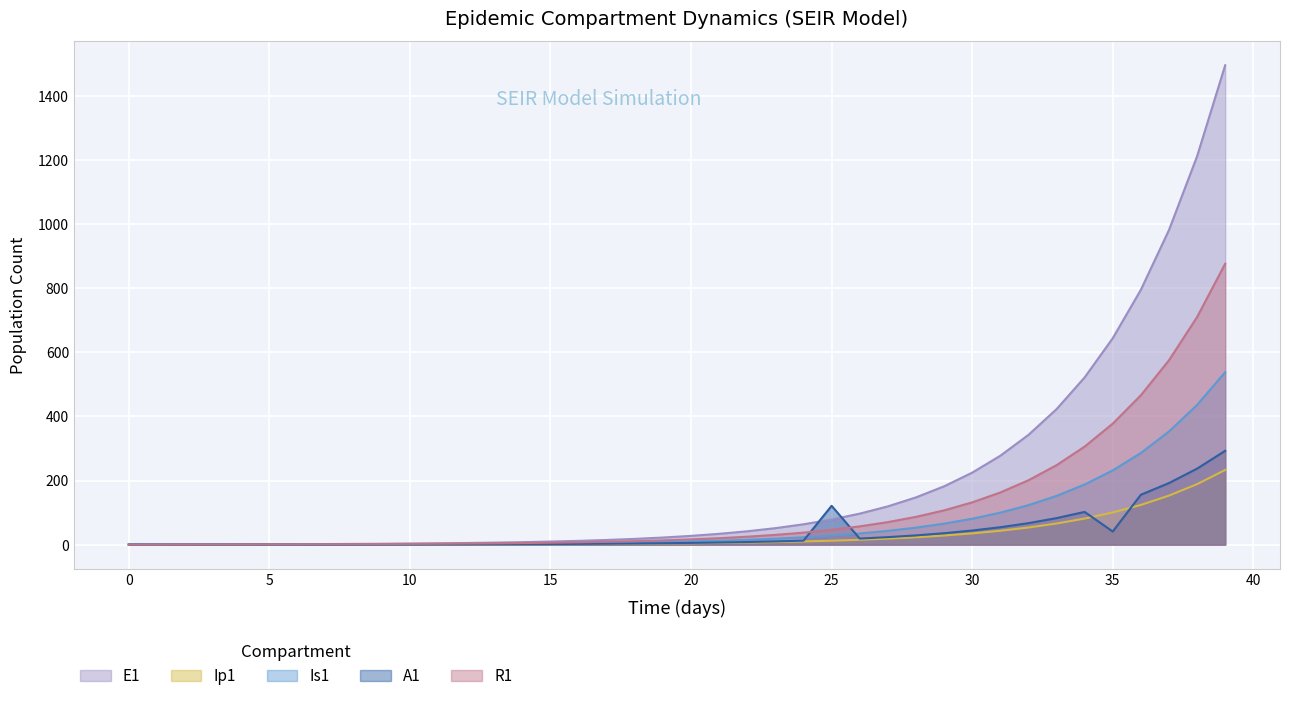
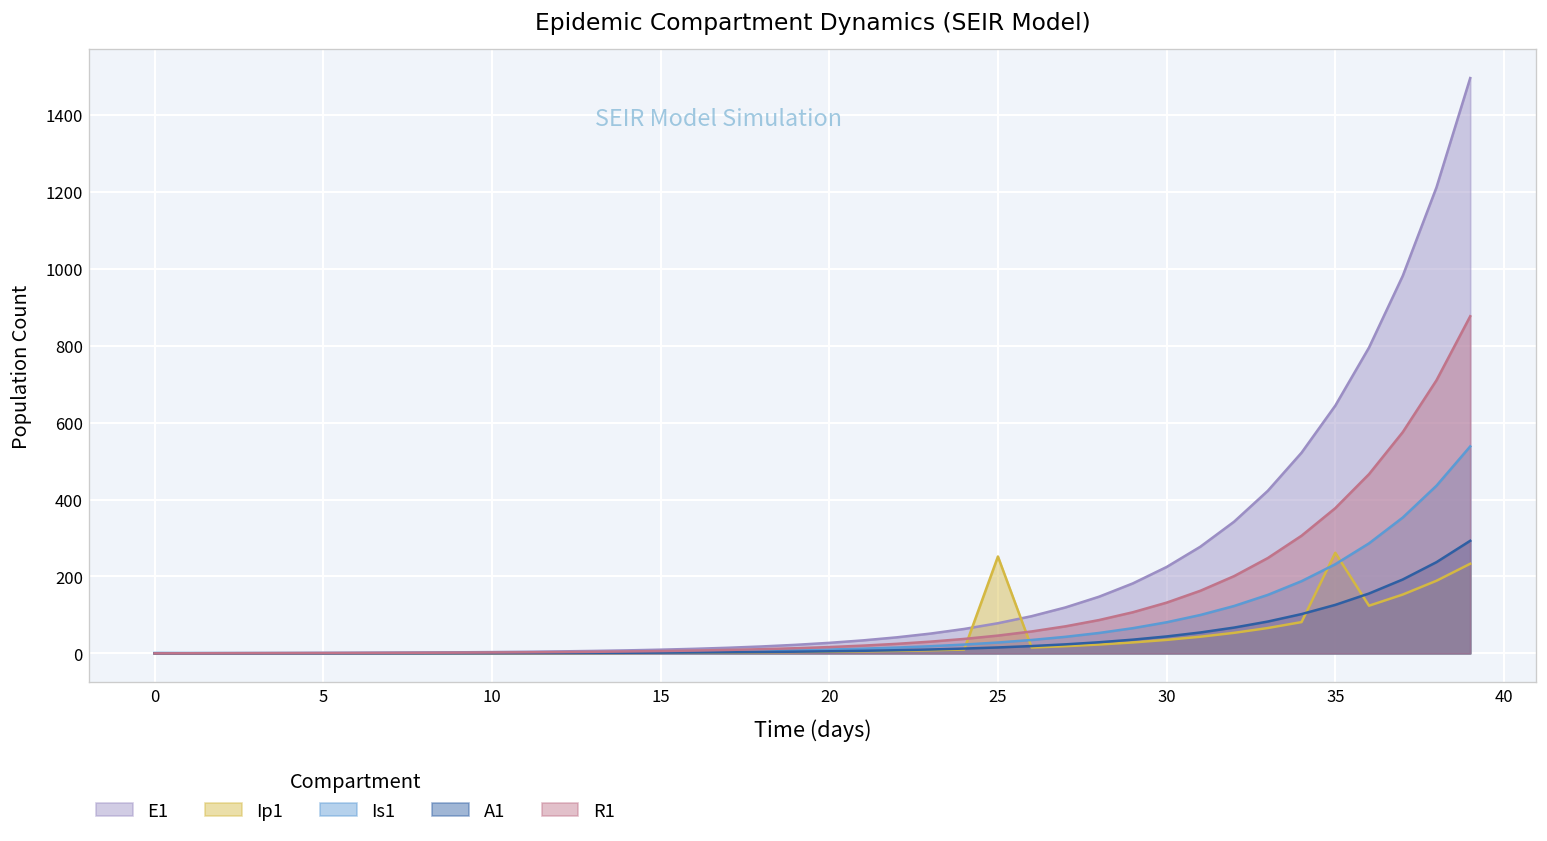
  {
    "Ip1": {
-     "25": 10,
+     "25": 250,
      "30": 30,
-     "35": 100
+     "35": 260
    },
    "A1": {
-     "25": 120,
+     "25": 20,
      "30": 40,
-     "35": 40
+     "35": 130
    }
  }
